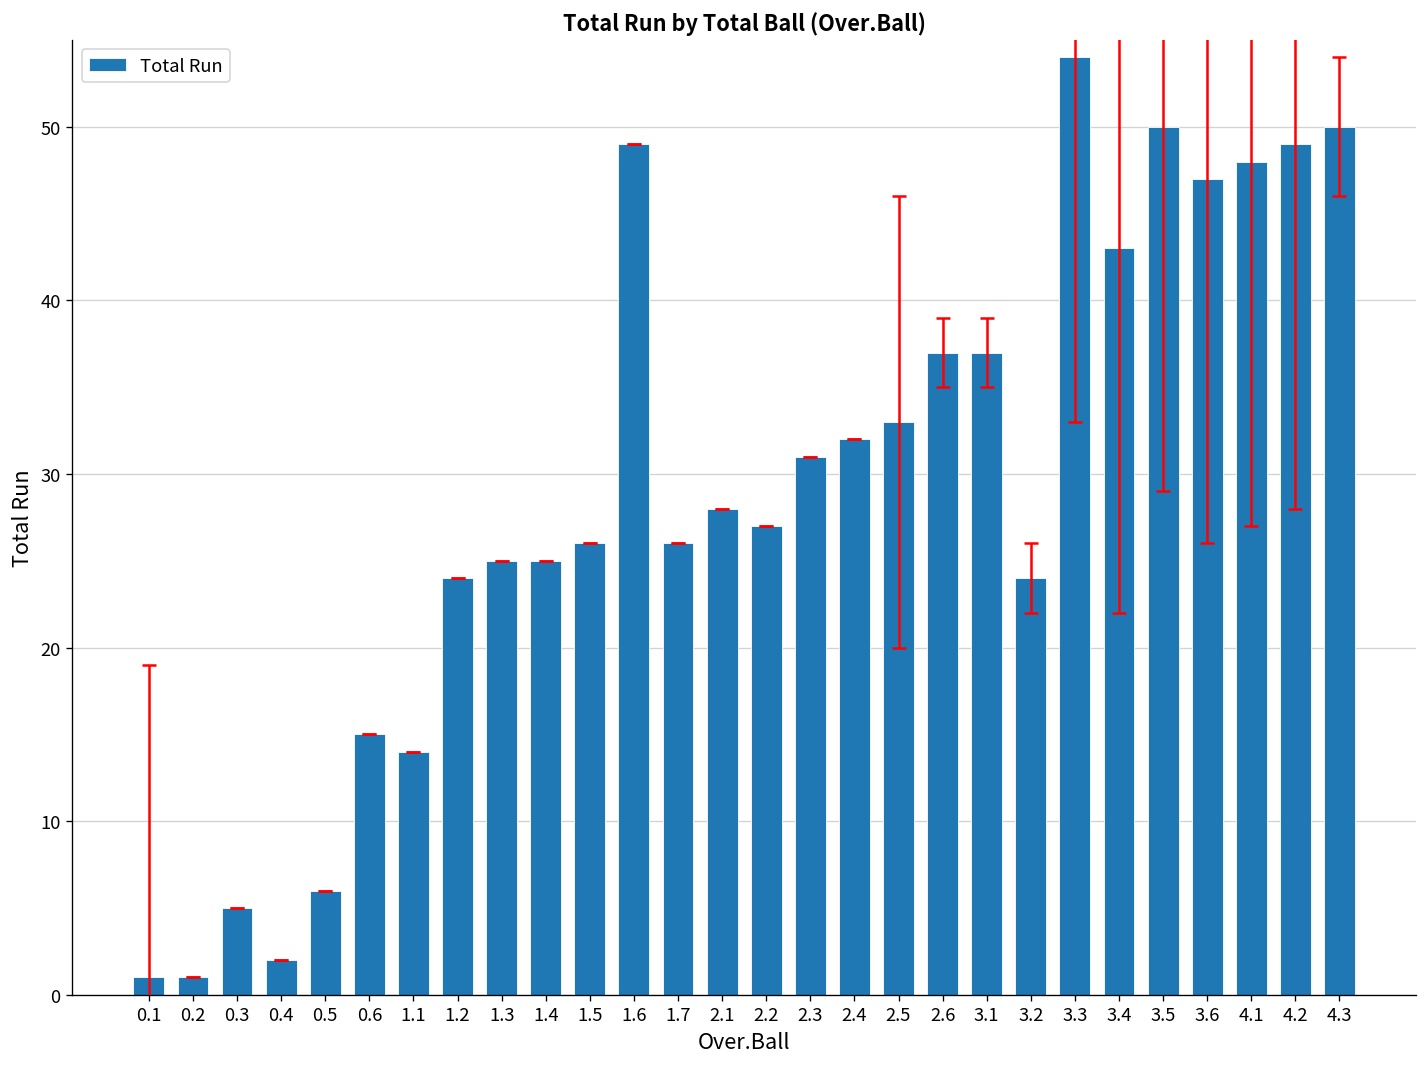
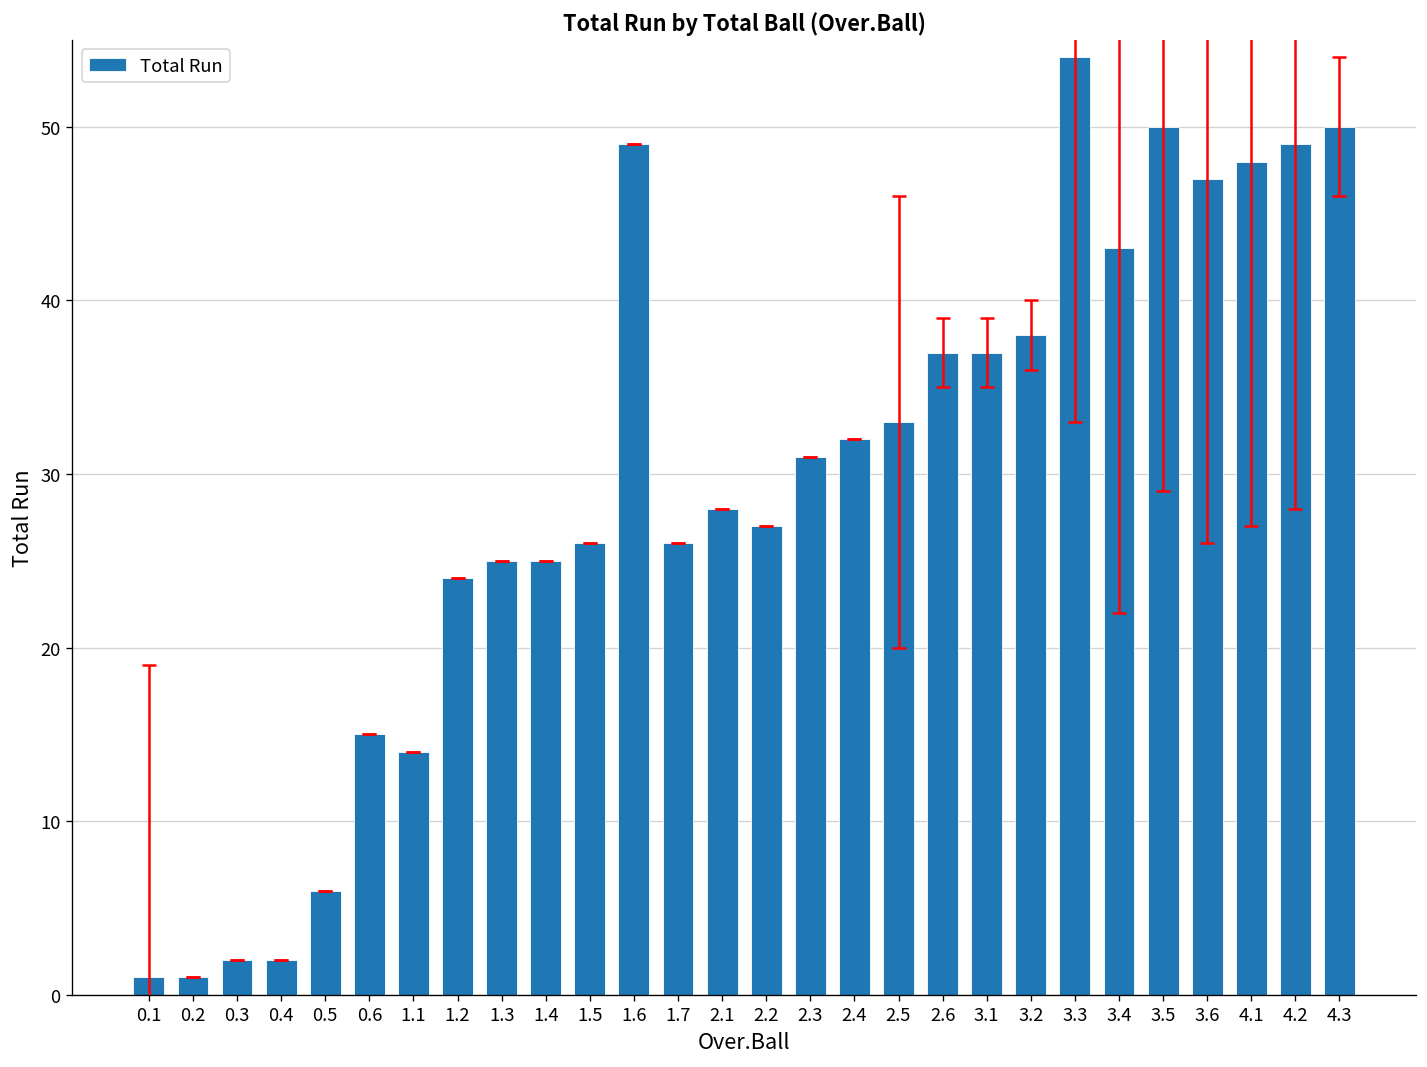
  {
    "Total Run": {
      "0.1": 1,
      "0.2": 1,
-     "0.3": 5,
+     "0.3": 2,
      "0.4": 2,
      "0.5": 6,
      "0.6": 15,
      "1.1": 14,
      "1.2": 24,
      "1.3": 25,
      "1.4": 25,
      "1.5": 26,
      "1.6": 49,
      "1.7": 26,
      "2.1": 28,
      "2.2": 27,
      "2.3": 31,
      "2.4": 32,
      "2.5": 33,
      "2.6": 37,
      "3.1": 37,
-     "3.2": 24,
+     "3.2": 38,
      "3.3": 54,
      "3.4": 43,
      "3.5": 50,
      "3.6": 47,
      "4.1": 48,
      "4.2": 49,
      "4.3": 50
    }
  }
